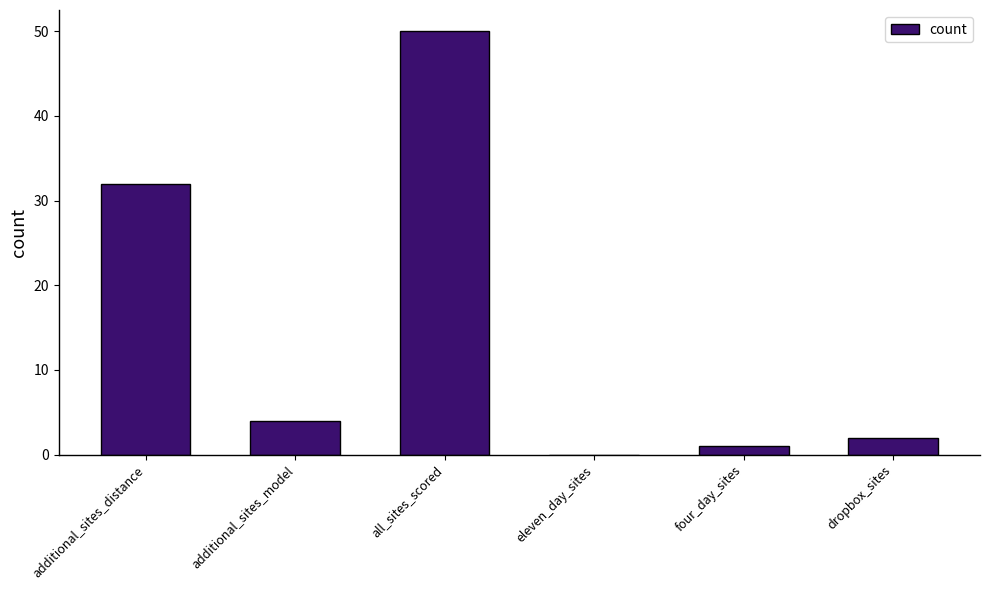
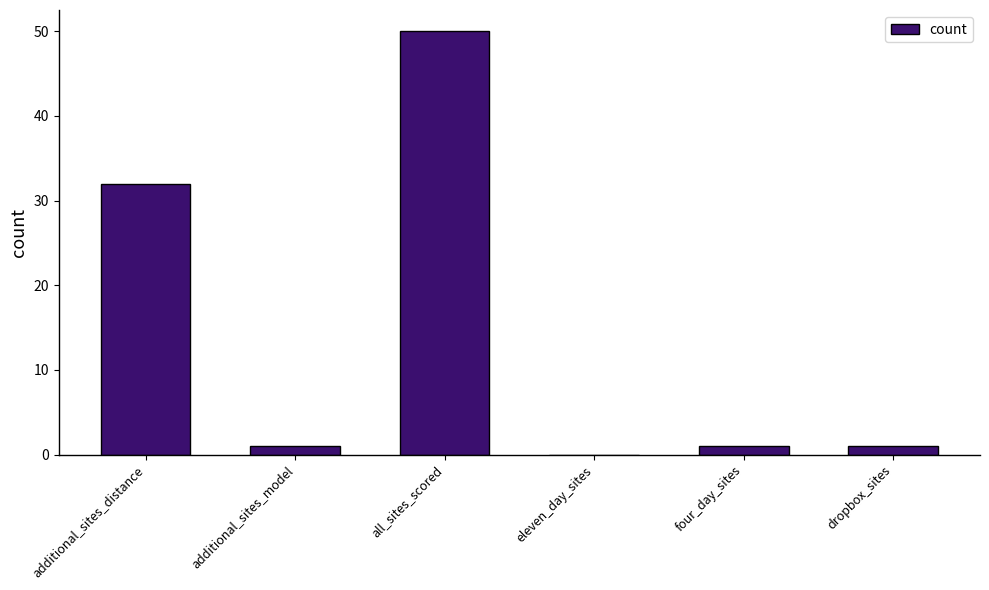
  {
    "additional_sites_distance": 32,
-   "additional_sites_model": 4,
+   "additional_sites_model": 1,
    "all_sites_scored": 50,
    "eleven_day_sites": 0,
    "four_day_sites": 1,
-   "dropbox_sites": 2
+   "dropbox_sites": 1
  }
